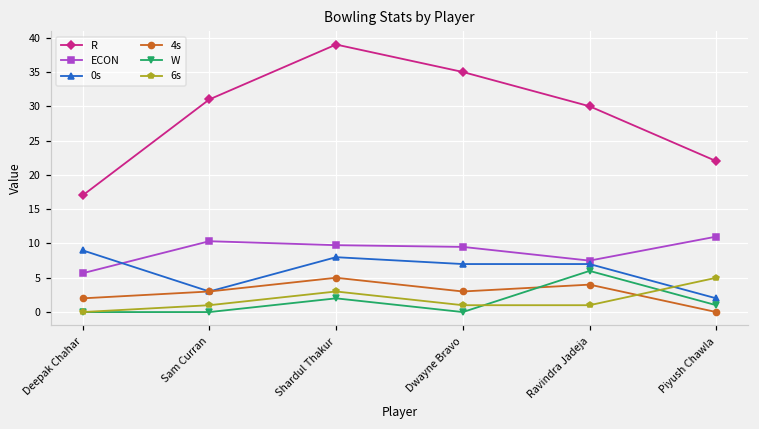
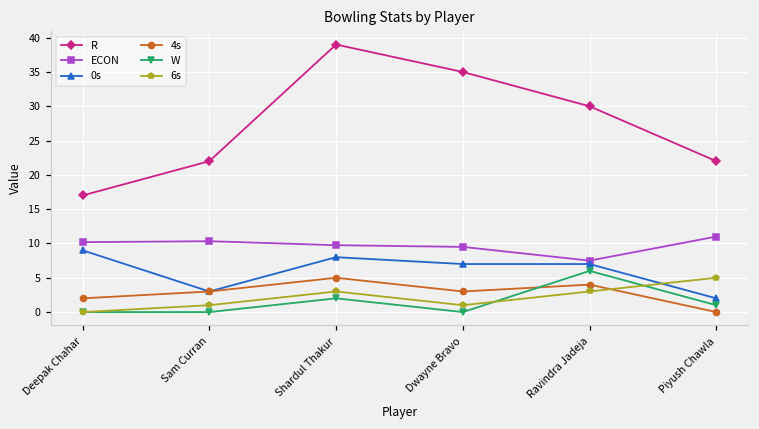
  {
    "R": {
      "Deepak Chahar": 17,
-     "Sam Curran": 31,
+     "Sam Curran": 22,
      "Shardul Thakur": 39,
      "Dwayne Bravo": 35,
      "Ravindra Jadeja": 30,
      "Piyush Chawla": 22
    },
    "ECON": {
-     "Deepak Chahar": 6,
+     "Deepak Chahar": 10,
      "Sam Curran": 10,
      "Shardul Thakur": 10,
      "Dwayne Bravo": 10,
      "Ravindra Jadeja": 8,
      "Piyush Chawla": 11
    },
    "0s": {
      "Deepak Chahar": 9,
      "Shardul Thakur": 8,
      "Dwayne Bravo": 7,
      "Ravindra Jadeja": 7,
      "Piyush Chawla": 2
    },
    "4s": {
      "Deepak Chahar": 2,
      "Shardul Thakur": 5,
      "Dwayne Bravo": 3,
      "Ravindra Jadeja": 4,
      "Piyush Chawla": 0
    },
    "W": {
      "Sam Curran": 0,
      "Shardul Thakur": 2,
      "Dwayne Bravo": 0,
      "Ravindra Jadeja": 6,
      "Piyush Chawla": 1
    },
    "6s": {
      "Sam Curran": 1,
      "Shardul Thakur": 3,
      "Dwayne Bravo": 1,
-     "Ravindra Jadeja": 1,
+     "Ravindra Jadeja": 3,
      "Piyush Chawla": 5
    }
  }
